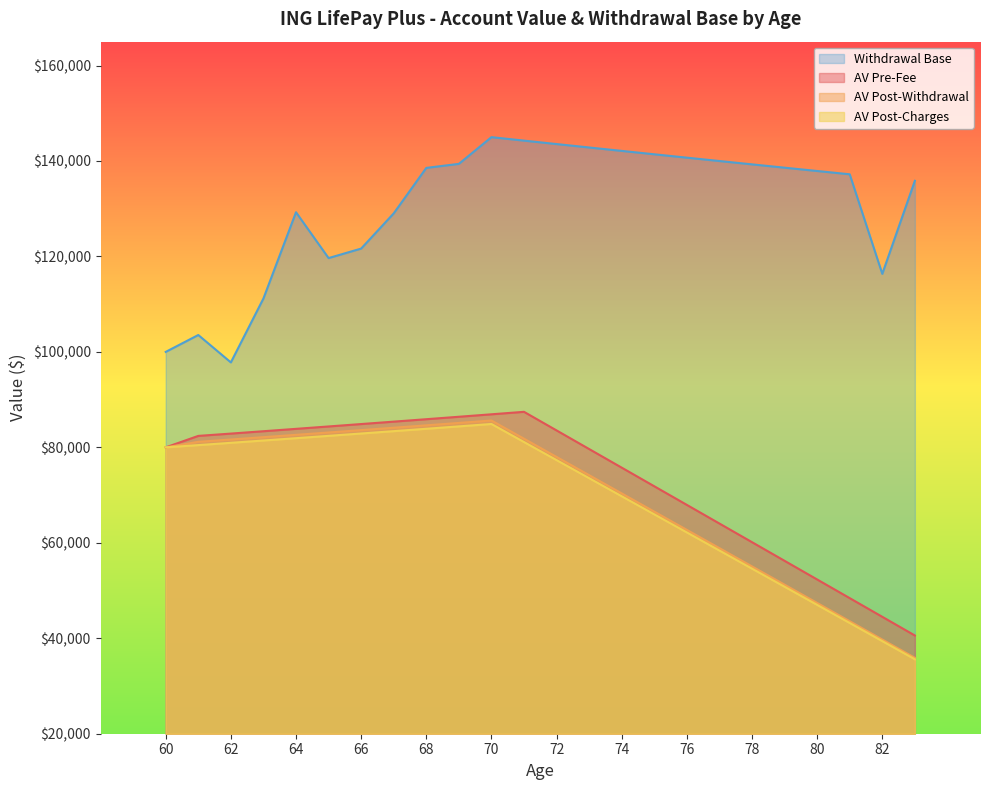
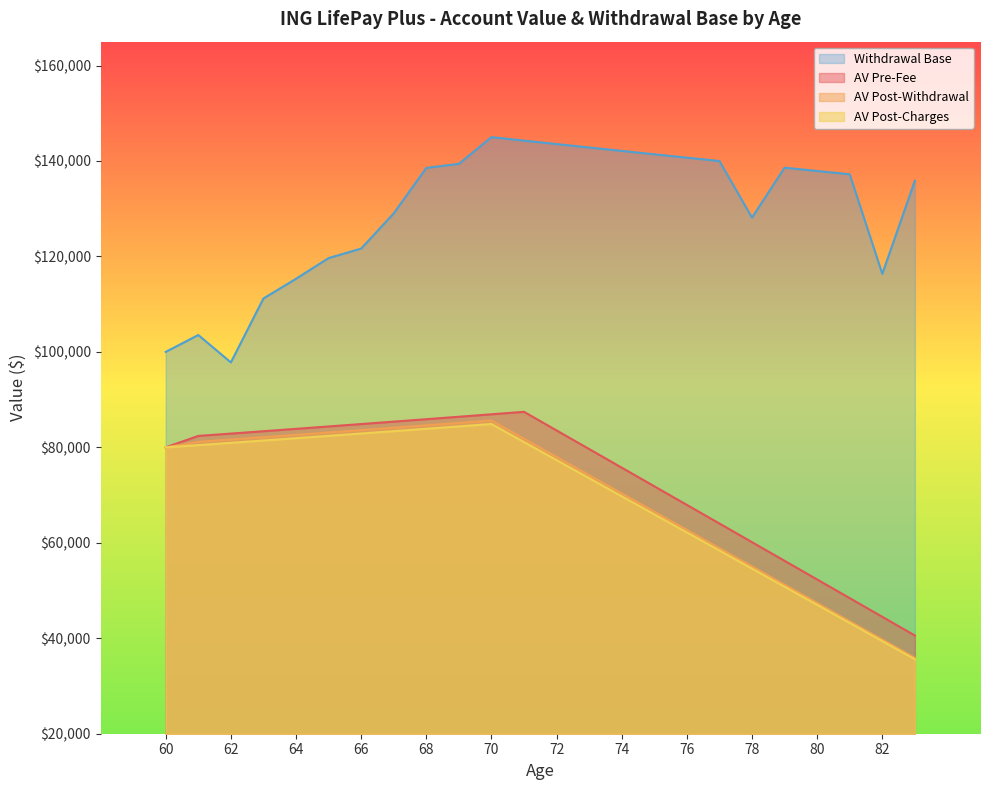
  {
    "Withdrawal Base": {
      "60": "$100,000",
      "62": "$98,000",
-     "64": "$129,000",
+     "64": "$115,000",
      "66": "$122,000",
      "68": "$139,000",
      "70": "$145,000",
      "72": "$144,000",
      "74": "$142,000",
      "76": "$141,000",
-     "78": "$139,000",
+     "78": "$128,000",
      "80": "$138,000",
      "82": "$116,000"
    }
  }
